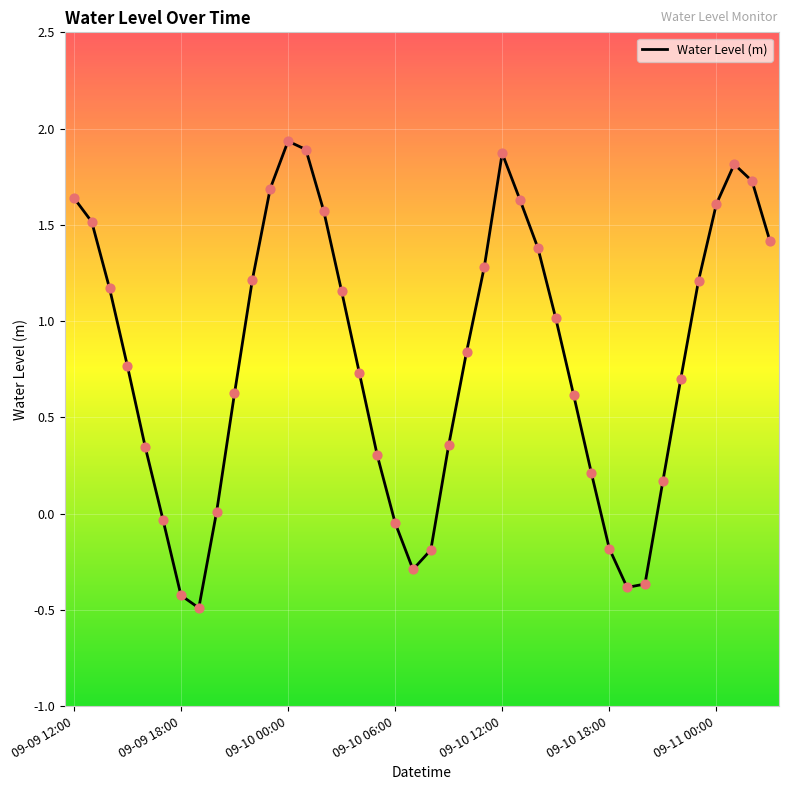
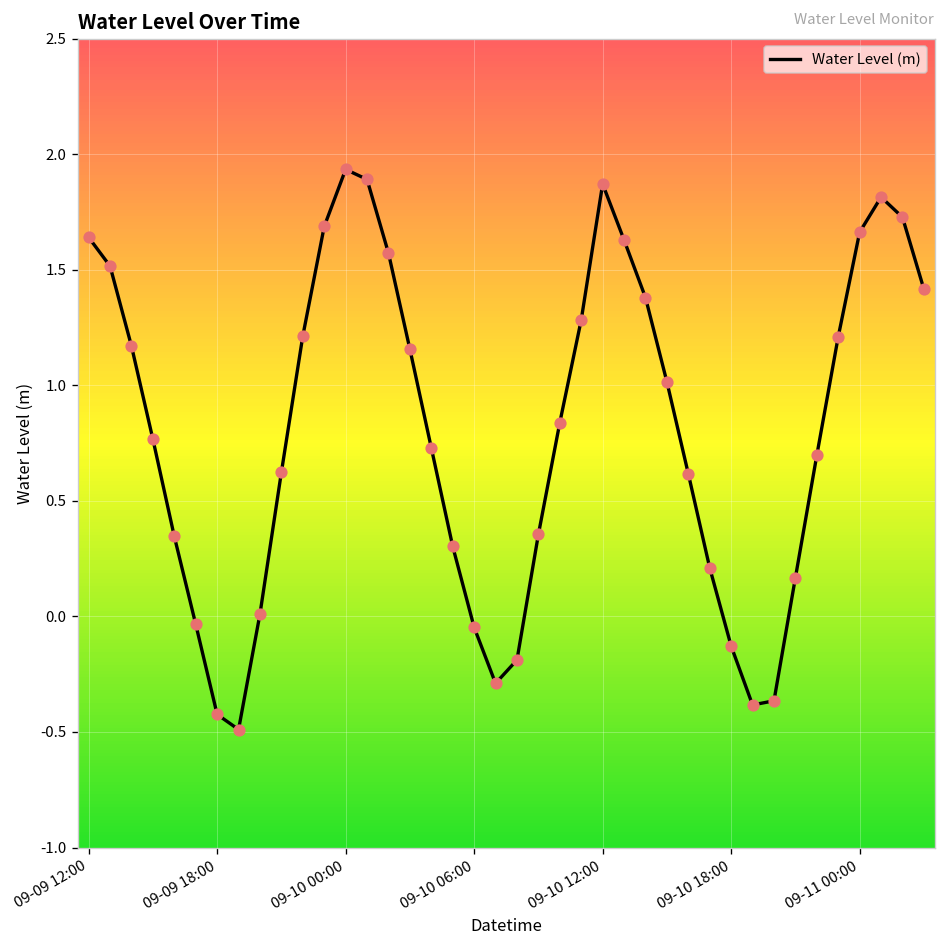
  {
    "09-09 12:00": 1.64,
    "09-09 18:00": -0.42,
    "09-10 00:00": 1.93,
    "09-10 06:00": -0.05,
    "09-10 12:00": 1.87,
-   "09-10 18:00": -0.18,
-   "09-11 00:00": 1.61
+   "09-10 18:00": -0.13,
+   "09-11 00:00": 1.66
  }
